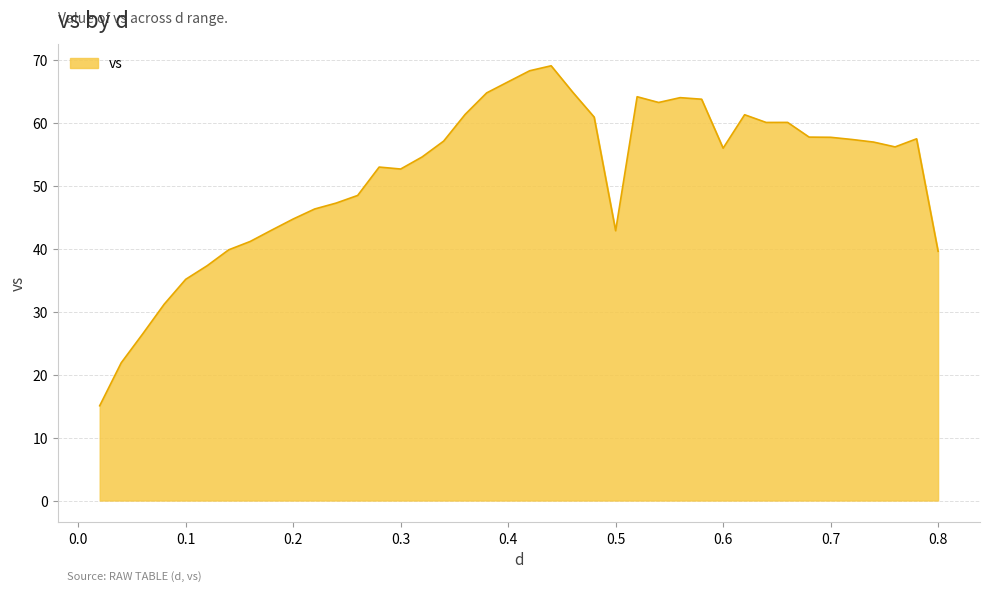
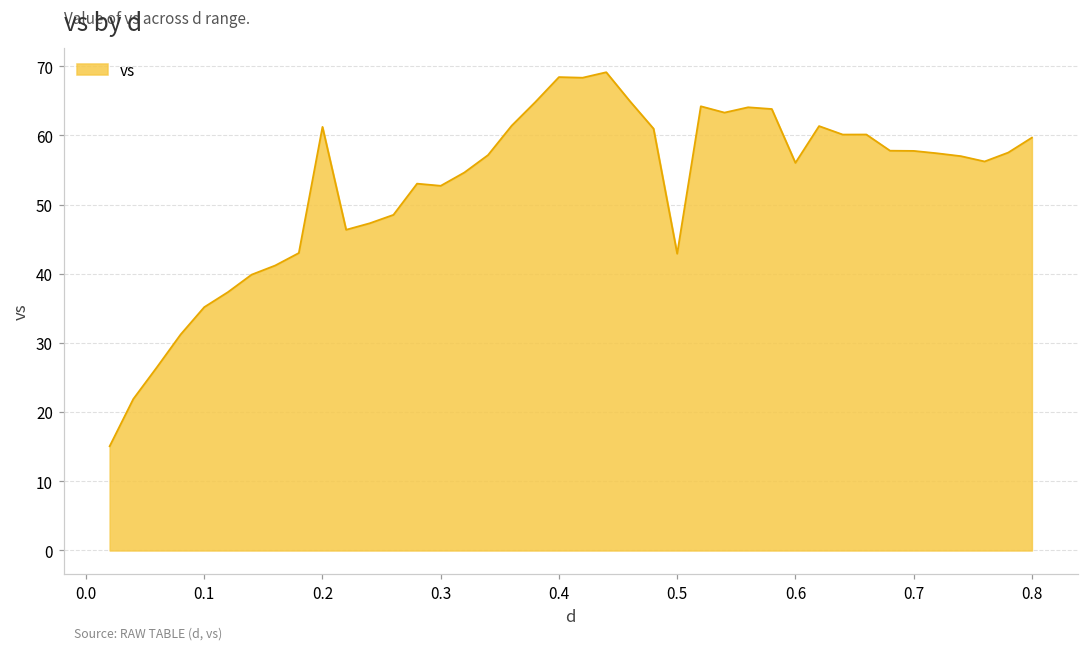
  {
    "0.1": 35,
-   "0.2": 45,
+   "0.2": 61,
    "0.3": 53,
-   "0.4": 67,
+   "0.4": 68,
    "0.5": 43,
    "0.6": 56,
    "0.7": 58,
-   "0.8": 40
+   "0.8": 60
  }
